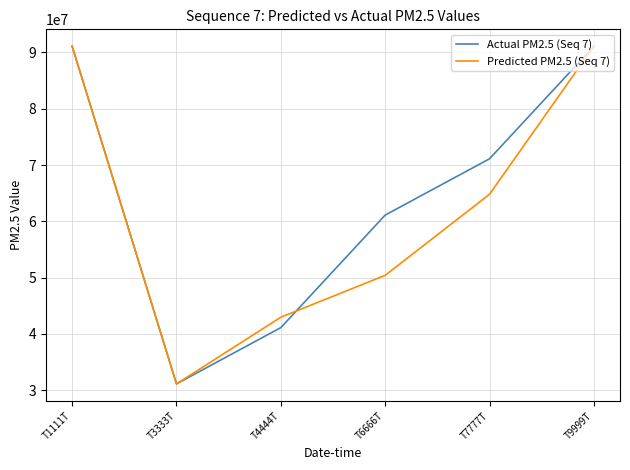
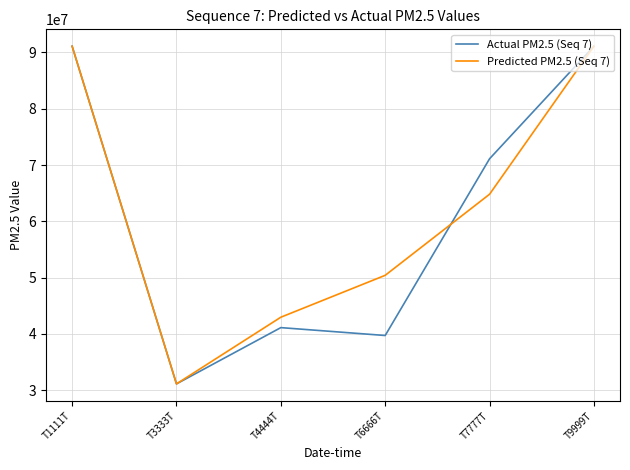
  {
    "Actual PM2.5 (Seq 7)": {
      "T4444T": 41000000,
-     "T6666T": 61000000,
+     "T6666T": 40000000,
      "T7777T": 71000000
    },
    "Predicted PM2.5 (Seq 7)": {
      "T4444T": 43000000,
      "T6666T": 50000000,
      "T7777T": 65000000
    }
  }
